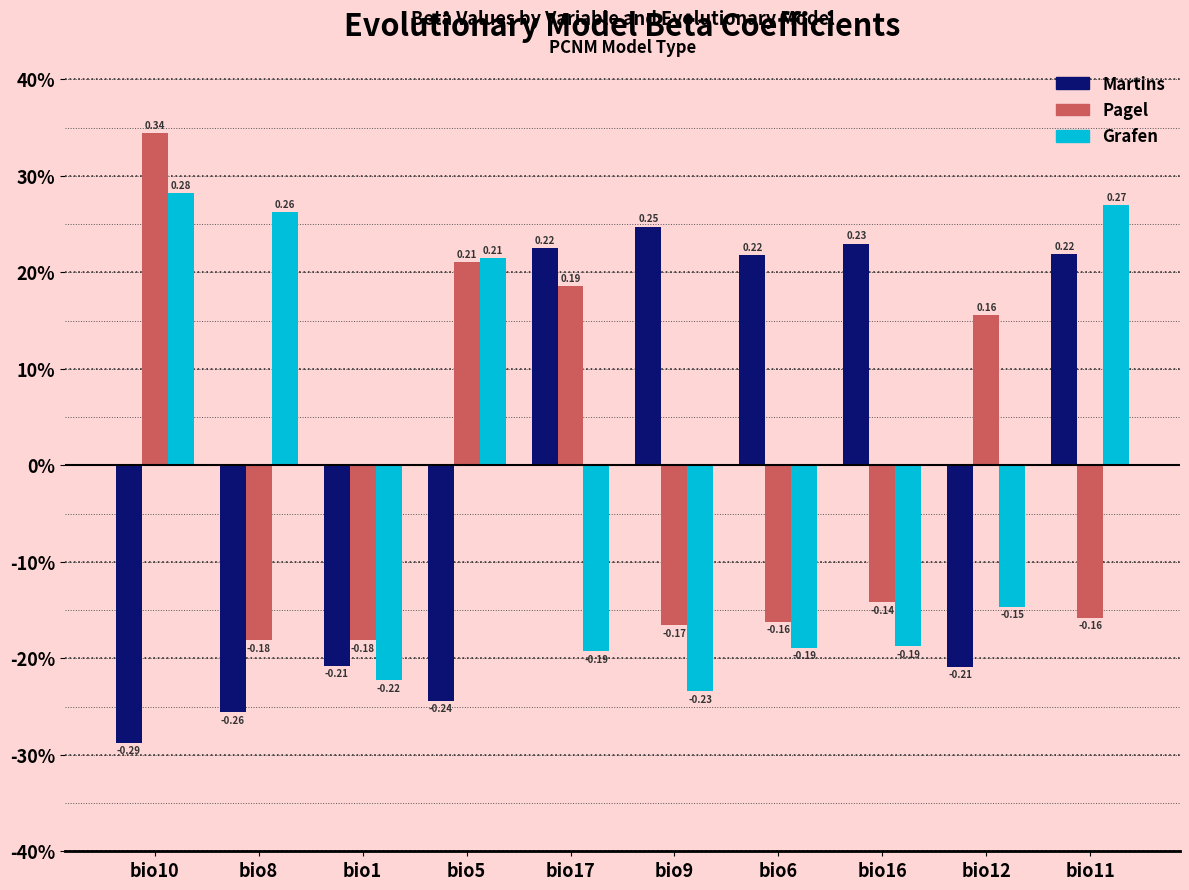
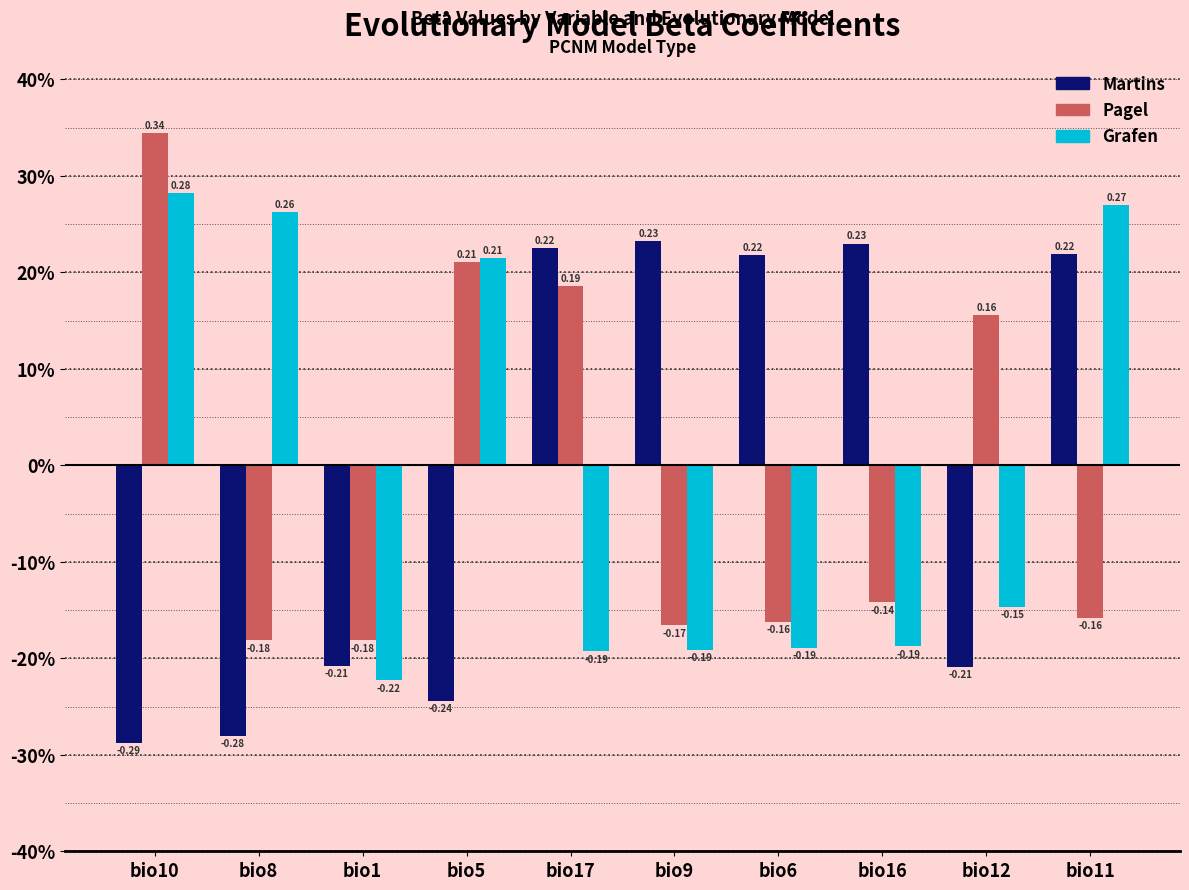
  {
    "Martins": {
      "bio10": -0.29,
-     "bio8": -0.26,
+     "bio8": -0.28,
      "bio1": -0.21,
      "bio5": -0.24,
      "bio17": 0.22,
-     "bio9": 0.25,
+     "bio9": 0.23,
      "bio6": 0.22,
      "bio16": 0.23,
      "bio12": -0.21,
      "bio11": 0.22
    },
    "Pagel": {
      "bio10": 0.34,
      "bio8": -0.18,
      "bio1": -0.18,
      "bio5": 0.21,
      "bio17": 0.19,
      "bio9": -0.17,
      "bio6": -0.16,
      "bio16": -0.14,
      "bio12": 0.16,
      "bio11": -0.16
    },
    "Grafen": {
      "bio10": 0.28,
      "bio8": 0.26,
      "bio1": -0.22,
      "bio5": 0.21,
      "bio17": -0.19,
-     "bio9": -0.23,
+     "bio9": -0.19,
      "bio6": -0.19,
      "bio16": -0.19,
      "bio12": -0.15,
      "bio11": 0.27
    }
  }
